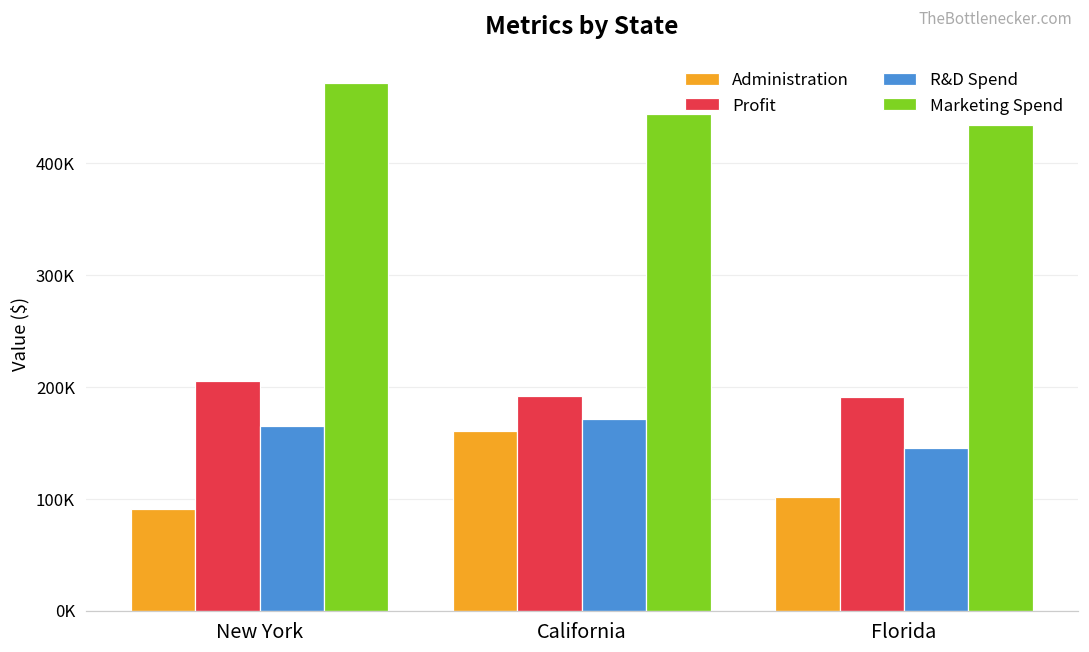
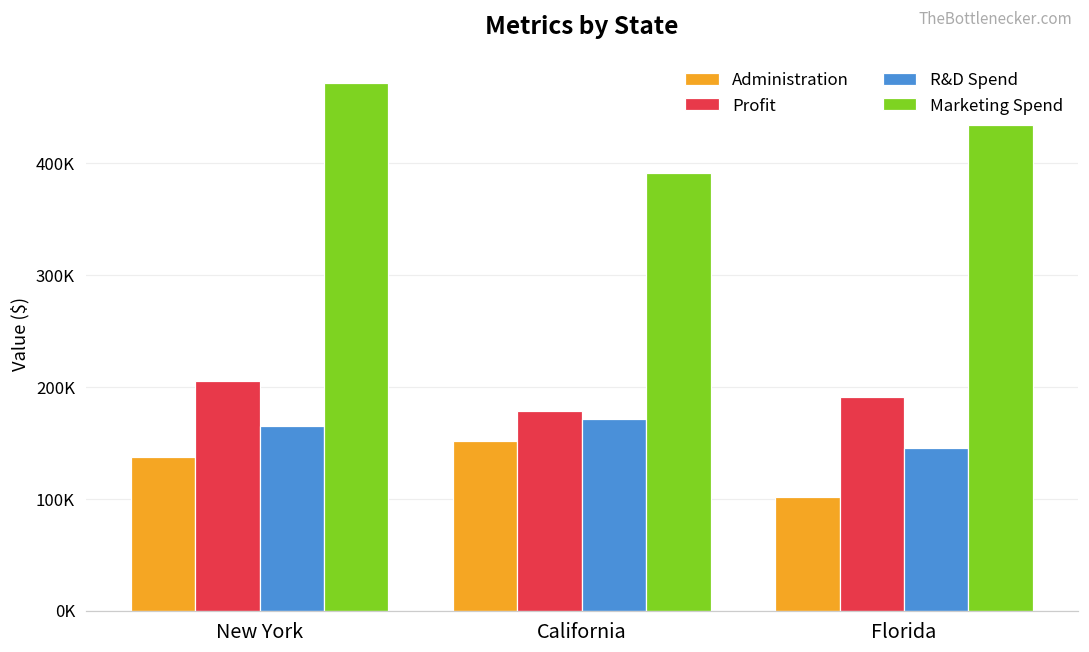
  {
    "Administration": {
-     "New York": 91000,
-     "California": 161000,
+     "New York": 137000,
+     "California": 151000,
      "Florida": 101000
    },
    "Profit": {
      "New York": 206000,
-     "California": 192000,
+     "California": 179000,
      "Florida": 191000
    },
    "R&D Spend": {
      "New York": 165000,
      "California": 171000,
      "Florida": 145000
    },
    "Marketing Spend": {
      "New York": 472000,
-     "California": 444000,
+     "California": 391000,
      "Florida": 435000
    }
  }
